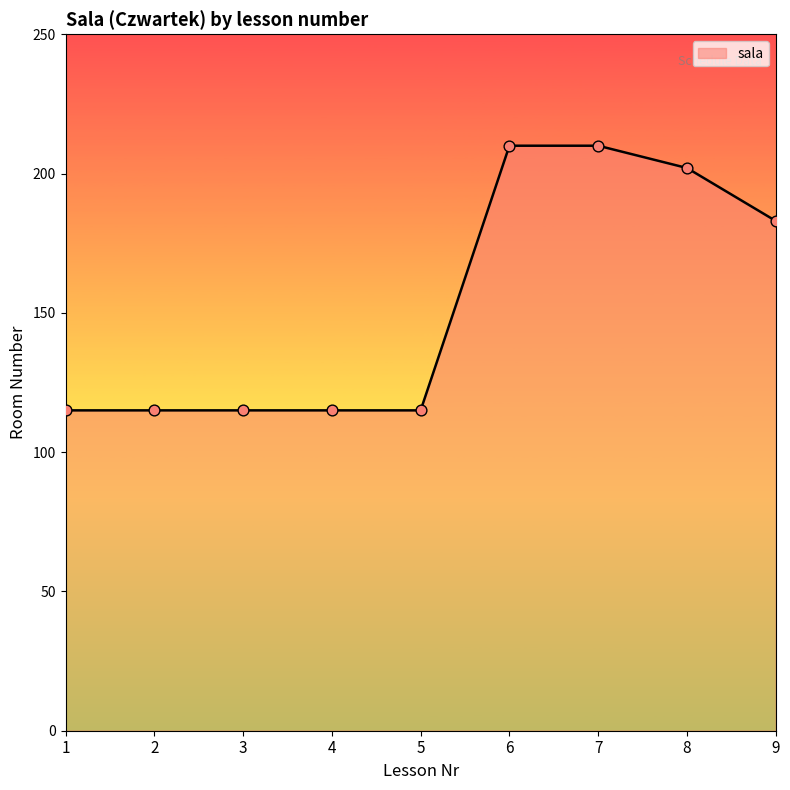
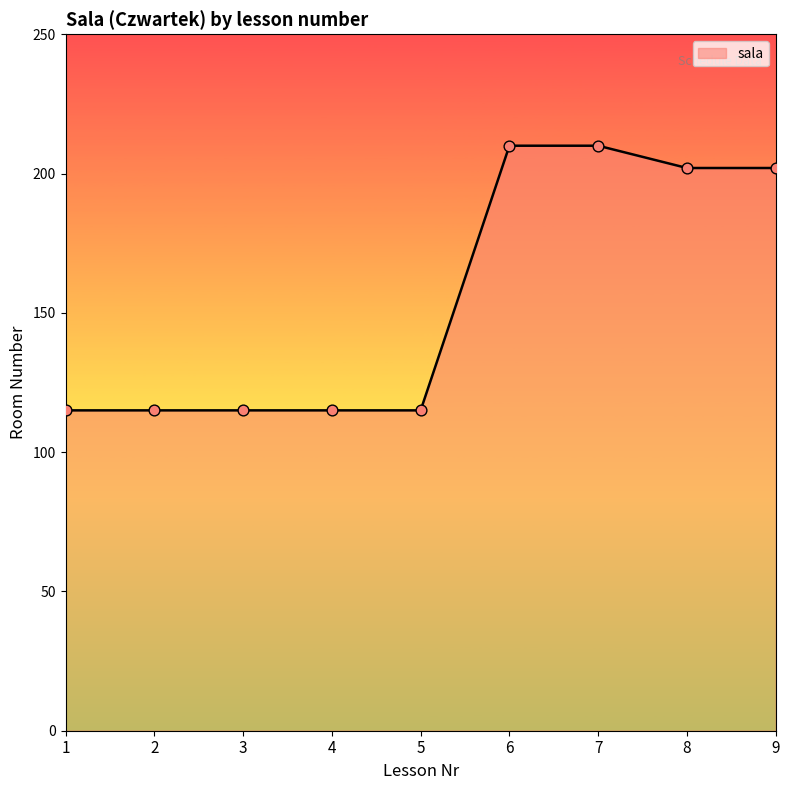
  {
    "1": 115,
    "2": 115,
    "3": 115,
    "4": 115,
    "5": 115,
    "6": 210,
    "7": 210,
    "8": 202,
-   "9": 183
+   "9": 202
  }
